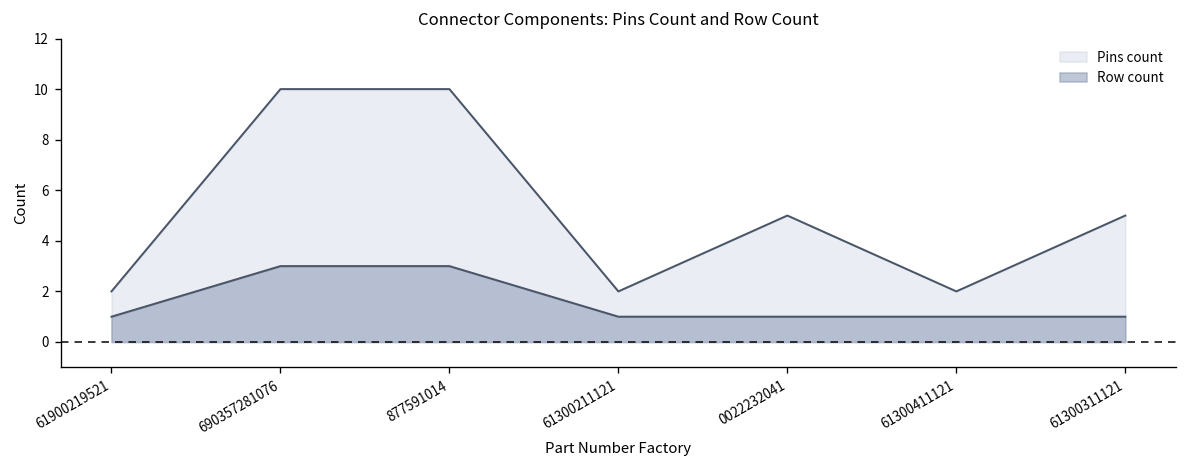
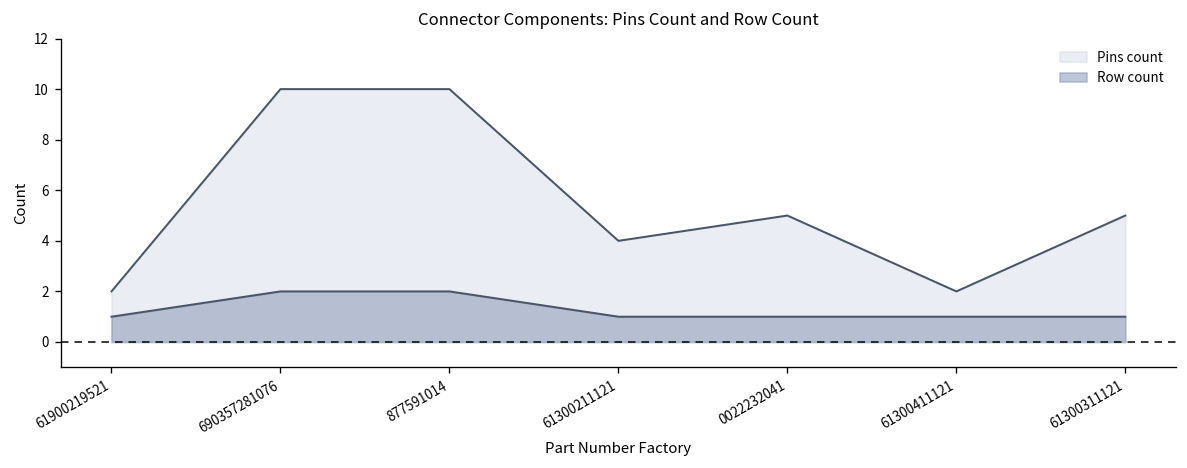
  {
    "Pins count": {
      "61900219521": 2,
      "690357281076": 10,
      "877591014": 10,
-     "61300211121": 2,
+     "61300211121": 4,
      "0022232041": 5,
      "61300411121": 2,
      "61300311121": 5
    },
    "Row count": {
      "61900219521": 1,
-     "690357281076": 3,
-     "877591014": 3,
+     "690357281076": 2,
+     "877591014": 2,
      "61300211121": 1,
      "0022232041": 1,
      "61300411121": 1,
      "61300311121": 1
    }
  }
